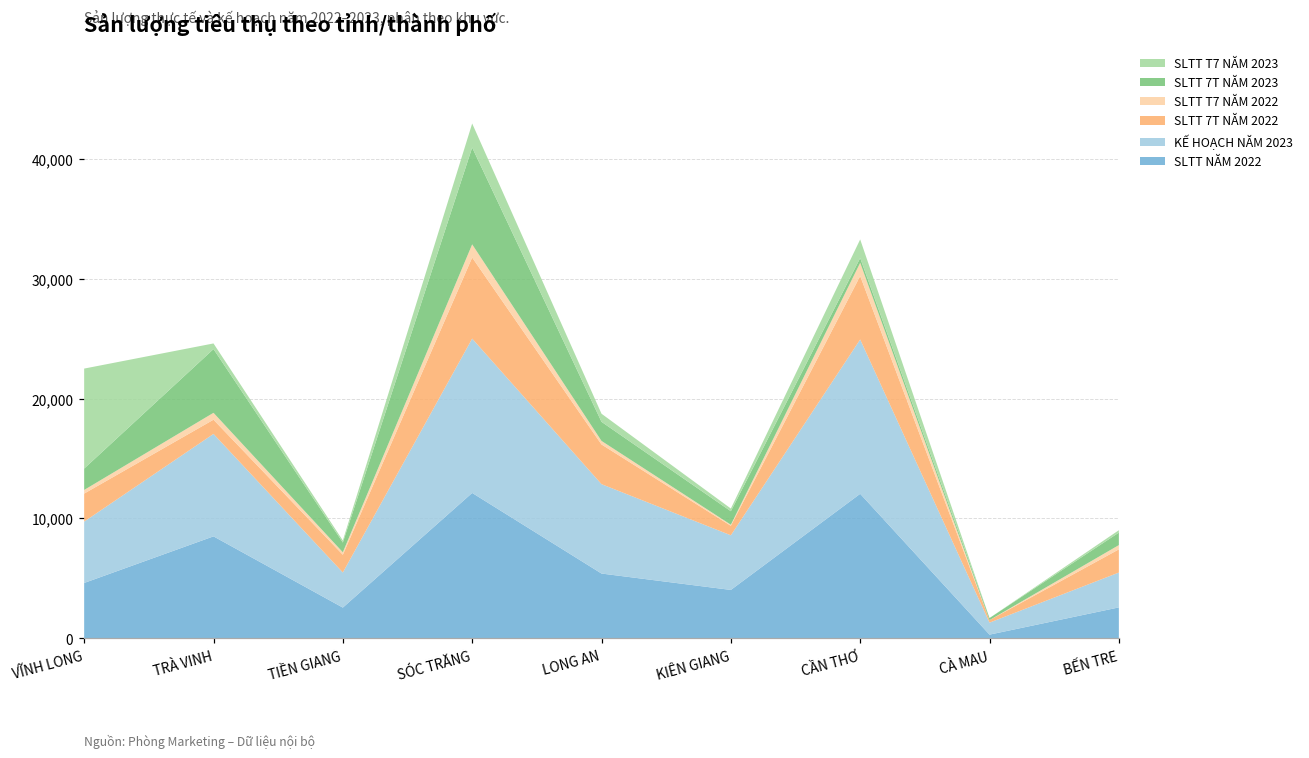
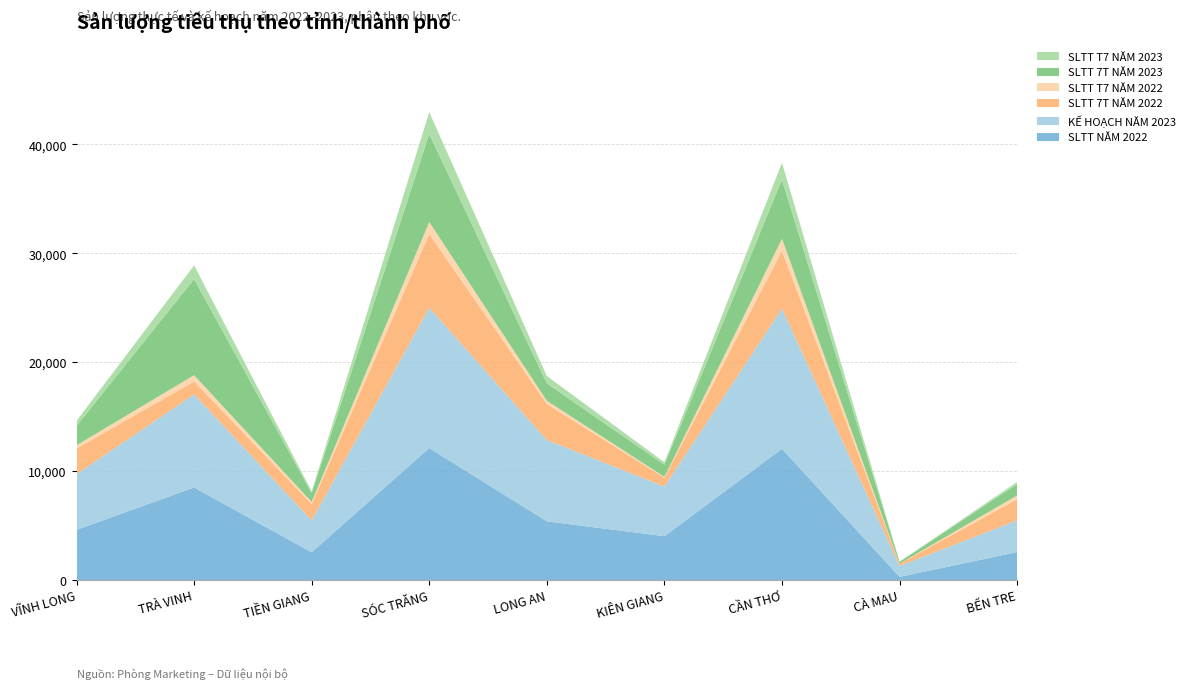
  {
    "SLTT 7T NĂM 2022": {
      "VĨNH LONG": "2,300",
      "TRÀ VINH": "1,200",
      "SÓC TRĂNG": "6,800",
      "LONG AN": "3,300",
      "CẦN THƠ": "5,300",
      "BẾN TRE": "1,900"
    },
    "SLTT T7 NĂM 2022": {
      "VĨNH LONG": "300",
      "TRÀ VINH": "600",
      "SÓC TRĂNG": "1,100",
      "LONG AN": "300",
      "CẦN THƠ": "1,100",
      "BẾN TRE": "400"
    },
    "SLTT 7T NĂM 2023": {
      "VĨNH LONG": "1,800",
-     "TRÀ VINH": "5,300",
+     "TRÀ VINH": "8,800",
      "SÓC TRĂNG": "8,100",
      "LONG AN": "1,600",
-     "CẦN THƠ": "400"
+     "CẦN THƠ": "5,400"
    },
    "SLTT T7 NĂM 2023": {
-     "VĨNH LONG": "8,300",
-     "TRÀ VINH": "500",
+     "VĨNH LONG": "500",
+     "TRÀ VINH": "1,300",
      "SÓC TRĂNG": "2,000",
      "LONG AN": "700",
      "CẦN THƠ": "1,600"
    }
  }
